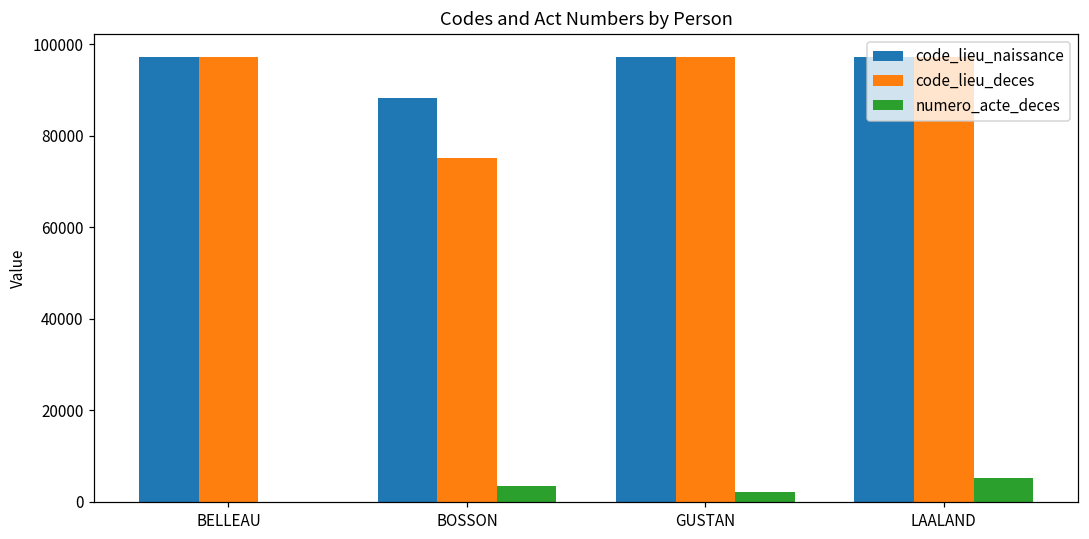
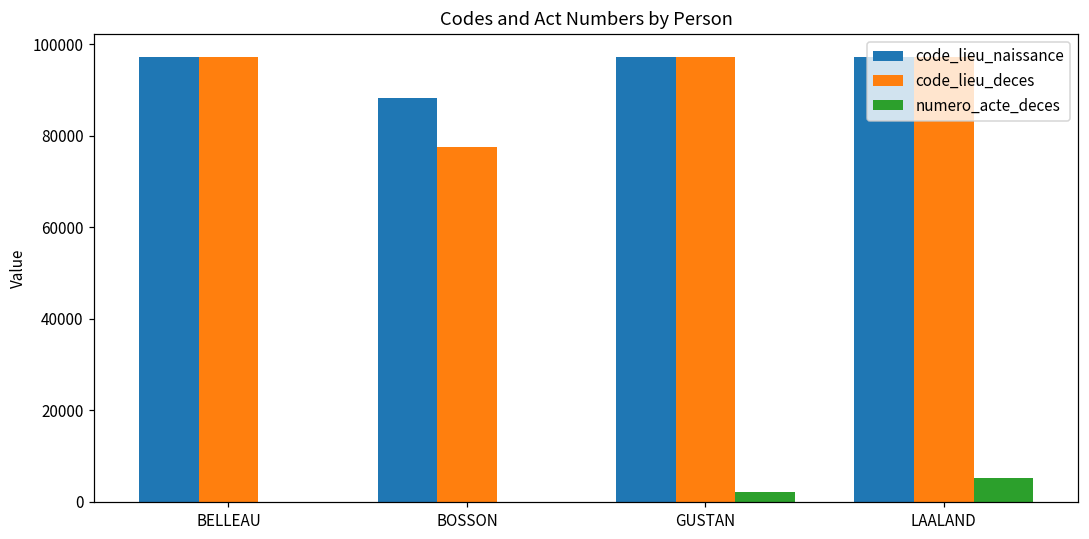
  {
    "code_lieu_naissance": {
      "BELLEAU": 97000,
      "BOSSON": 88000,
      "GUSTAN": 97000
    },
    "code_lieu_deces": {
      "BELLEAU": 97000,
-     "BOSSON": 75000,
+     "BOSSON": 78000,
      "GUSTAN": 97000
    },
    "numero_acte_deces": {
-     "BOSSON": 3000,
+     "BOSSON": 0,
      "GUSTAN": 2000,
      "LAALAND": 5000
    }
  }
